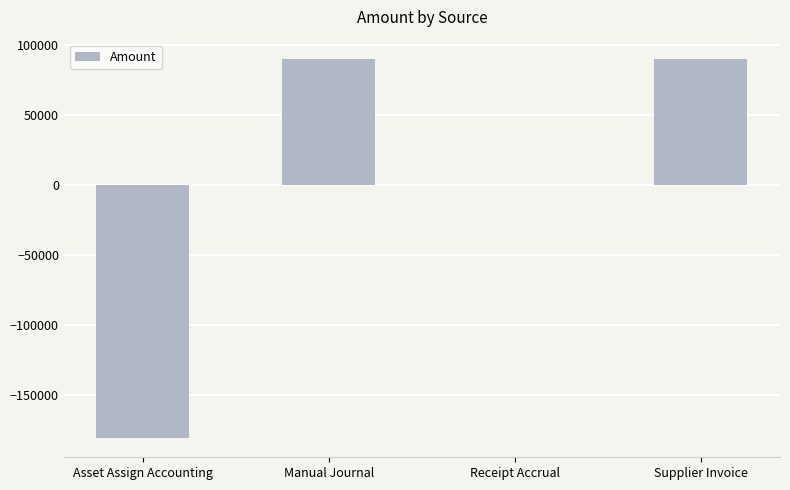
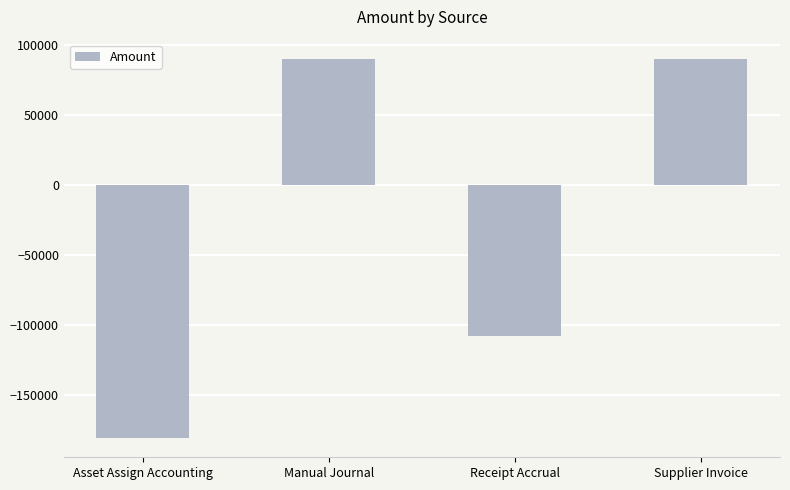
  {
    "Asset Assign Accounting": -181000,
    "Manual Journal": 90000,
-   "Receipt Accrual": 0,
+   "Receipt Accrual": -107000,
    "Supplier Invoice": 90000
  }
